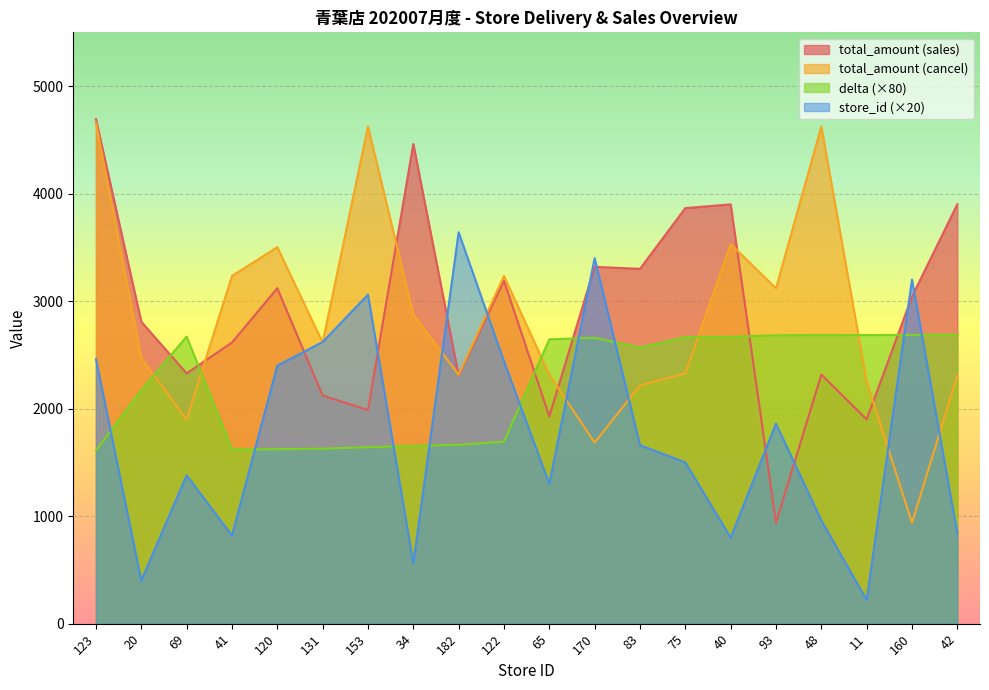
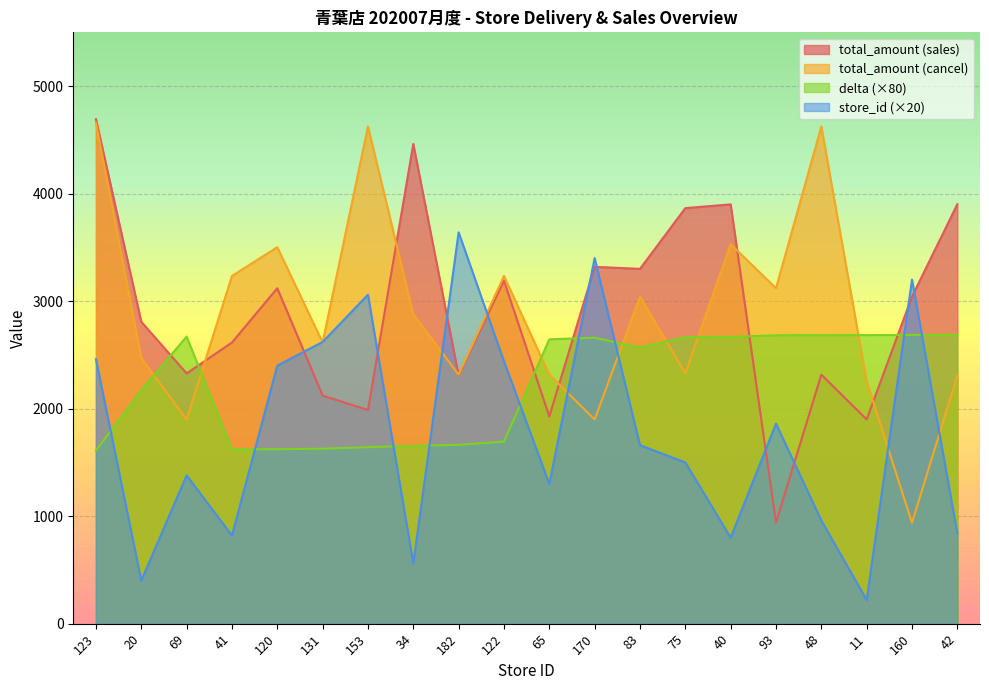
  {
    "total_amount (sales)": {
      "123": 4690,
      "20": 2810,
      "69": 2330,
      "41": 2620,
      "120": 3120,
      "131": 2120,
      "153": 1990,
      "34": 4460,
      "122": 3190,
      "65": 1930,
      "170": 3320,
      "83": 3300,
      "75": 3870,
      "40": 3900,
      "93": 940,
      "48": 2320,
      "11": 1900,
      "160": 3040,
      "42": 3900
    },
    "total_amount (cancel)": {
      "123": 4660,
      "20": 2470,
      "69": 1900,
      "41": 3230,
      "120": 3500,
      "153": 4620,
      "34": 2880,
      "122": 3230,
      "65": 2320,
-     "170": 1680,
-     "83": 2220,
+     "170": 1900,
+     "83": 3040,
      "75": 2330,
      "40": 3530,
      "93": 3120,
      "48": 4620,
      "11": 2250,
      "160": 940,
      "42": 2310
    },
    "delta (×80)": {
      "123": 1610,
      "20": 2170,
      "69": 2670,
      "41": 1620,
      "120": 1620,
      "131": 1630,
      "153": 1640,
      "34": 1650,
      "182": 1660,
      "122": 1690,
      "65": 2640,
      "170": 2660,
      "83": 2570,
      "75": 2670,
      "40": 2670,
      "93": 2680,
      "48": 2680,
      "11": 2680,
      "160": 2690,
      "42": 2690
    },
    "store_id (×20)": {
      "123": 2460,
      "20": 400,
      "69": 1380,
      "41": 820,
      "120": 2400,
      "153": 3060,
      "34": 560,
      "182": 3640,
      "122": 2440,
      "65": 1300,
      "170": 3400,
      "83": 1660,
      "75": 1500,
      "40": 800,
      "93": 1860,
      "48": 960,
      "11": 220,
      "160": 3200,
      "42": 840
    }
  }
